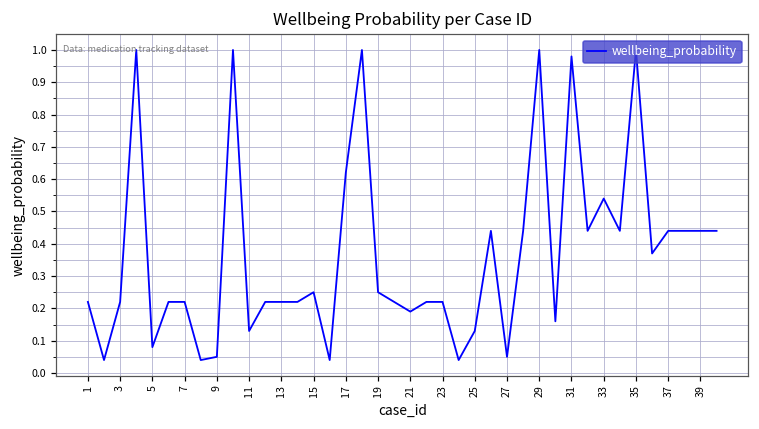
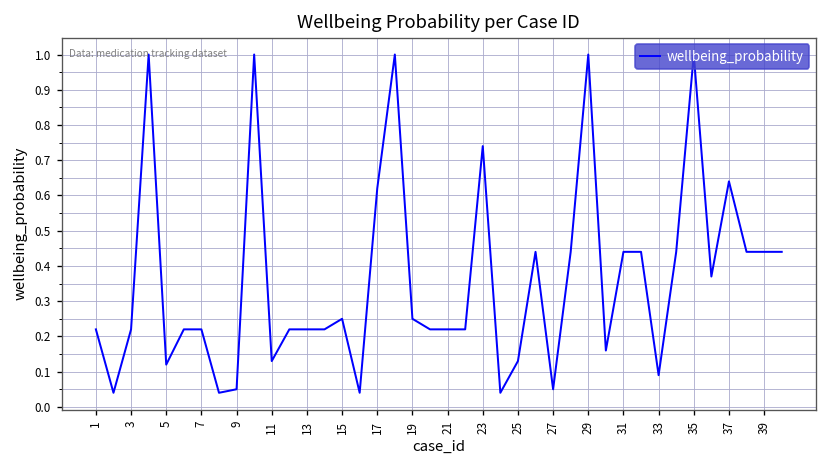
  {
    "1": 0.22,
    "3": 0.22,
-   "5": 0.08,
+   "5": 0.12,
    "7": 0.22,
    "9": 0.05,
    "11": 0.13,
    "13": 0.22,
    "15": 0.25,
    "17": 0.62,
    "19": 0.25,
-   "21": 0.19,
-   "23": 0.22,
+   "21": 0.22,
+   "23": 0.74,
    "25": 0.13,
    "27": 0.05,
    "29": 1.00,
-   "31": 0.98,
-   "33": 0.54,
-   "37": 0.44,
+   "31": 0.44,
+   "33": 0.09,
+   "37": 0.64,
    "39": 0.44
  }
